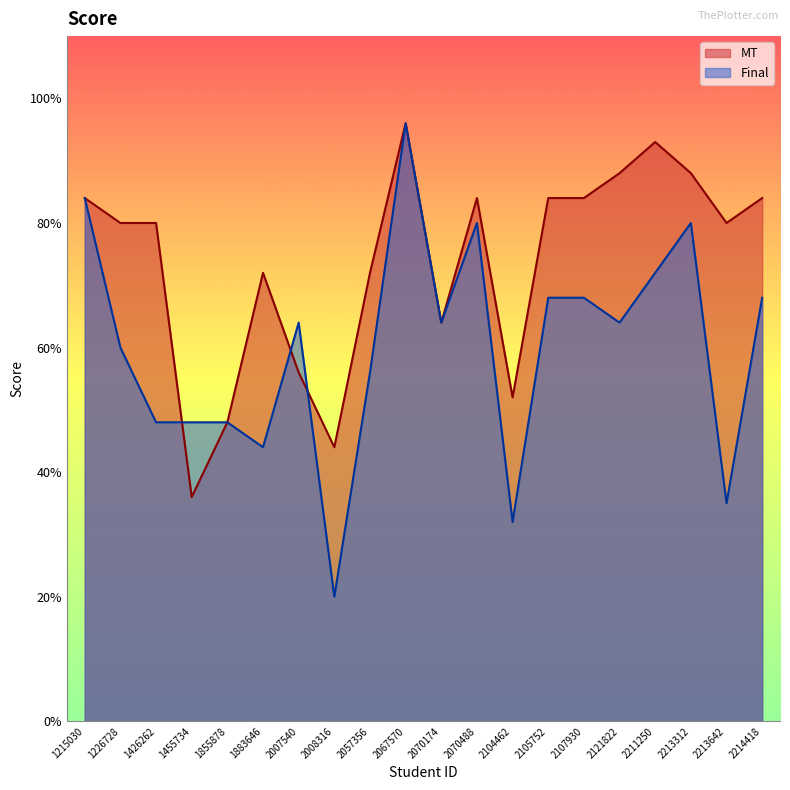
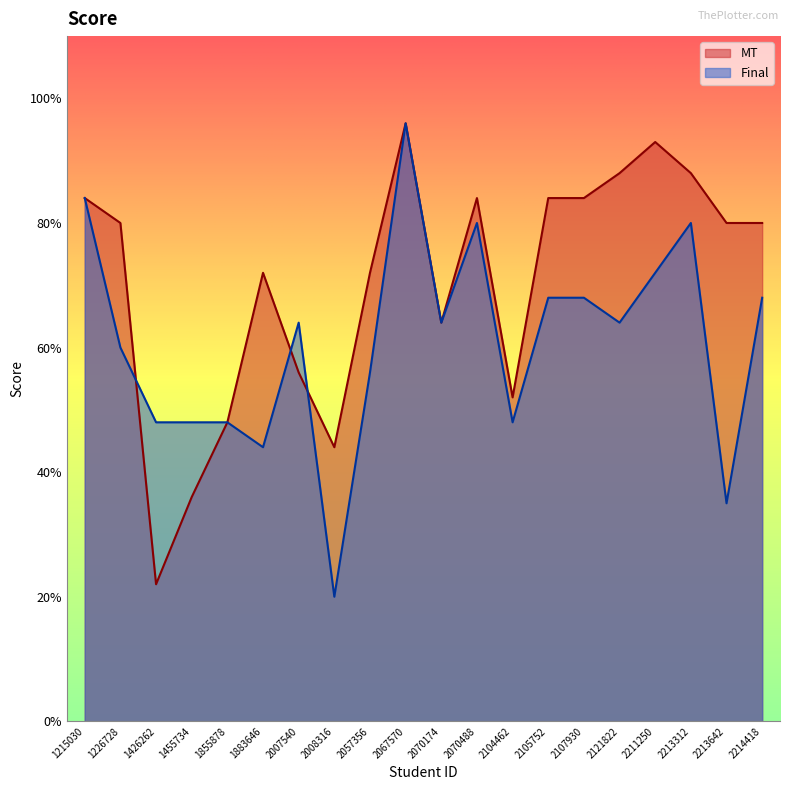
  {
    "MT": {
      "1226728": "80%",
-     "1426262": "80%",
+     "1426262": "22%",
      "1455734": "36%",
      "1883646": "72%",
      "2007540": "56%",
      "2008316": "44%",
      "2057356": "72%",
      "2070488": "84%",
      "2104462": "52%",
      "2105752": "84%",
      "2107930": "84%",
      "2121822": "88%",
      "2211250": "93%",
      "2213312": "88%",
      "2213642": "80%",
-     "2214418": "84%"
+     "2214418": "80%"
    },
    "Final": {
      "1226728": "60%",
      "1426262": "48%",
      "1455734": "48%",
      "1883646": "44%",
      "2007540": "64%",
      "2008316": "20%",
      "2057356": "56%",
      "2070488": "80%",
-     "2104462": "32%",
+     "2104462": "48%",
      "2105752": "68%",
      "2107930": "68%",
      "2121822": "64%",
      "2211250": "72%",
      "2213312": "80%",
      "2213642": "35%",
      "2214418": "68%"
    }
  }
